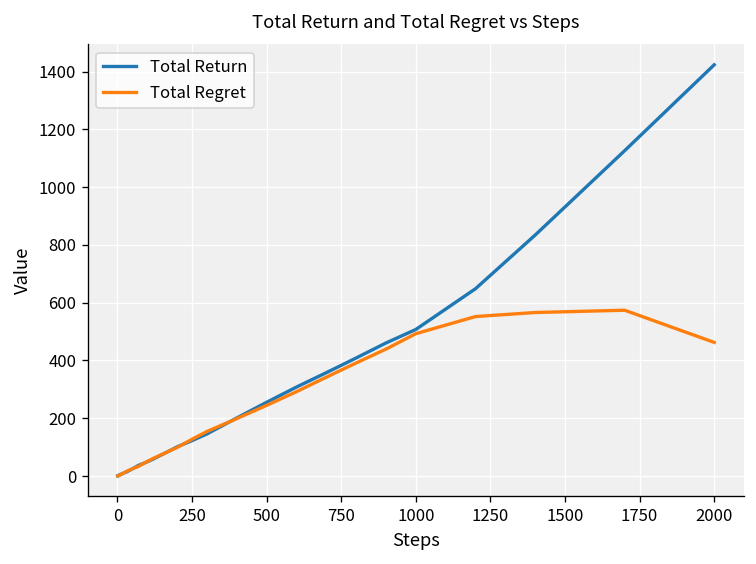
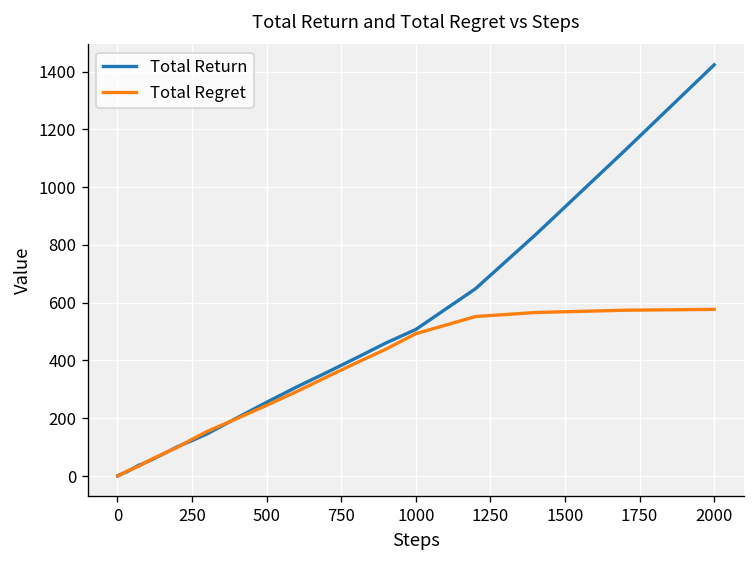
  {
    "Total Return": {
      "500": 260,
      "1000": 510,
      "2000": 1420
    },
    "Total Regret": {
      "500": 240,
      "1000": 490,
-     "2000": 460
+     "2000": 580
    }
  }
